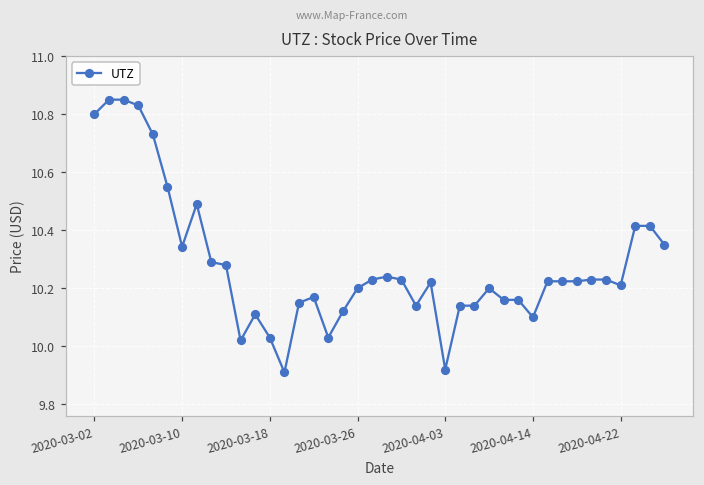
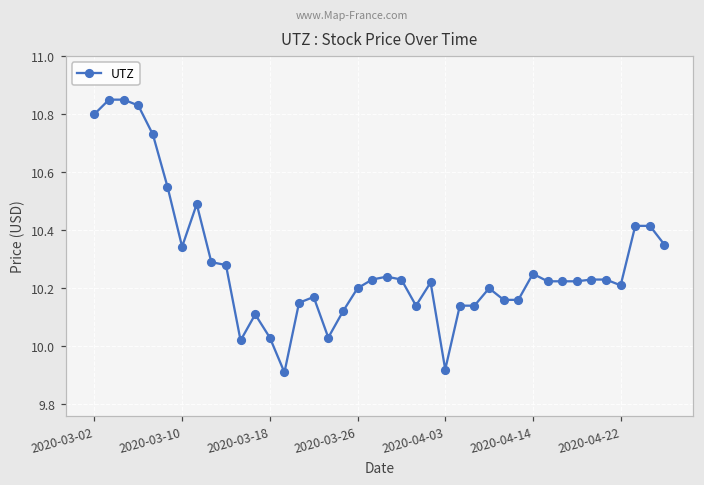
  {
    "2020-03-02": 10.80,
    "2020-03-10": 10.34,
    "2020-03-18": 10.03,
    "2020-03-26": 10.20,
    "2020-04-03": 9.92,
-   "2020-04-14": 10.10,
+   "2020-04-14": 10.25,
    "2020-04-22": 10.21
  }
